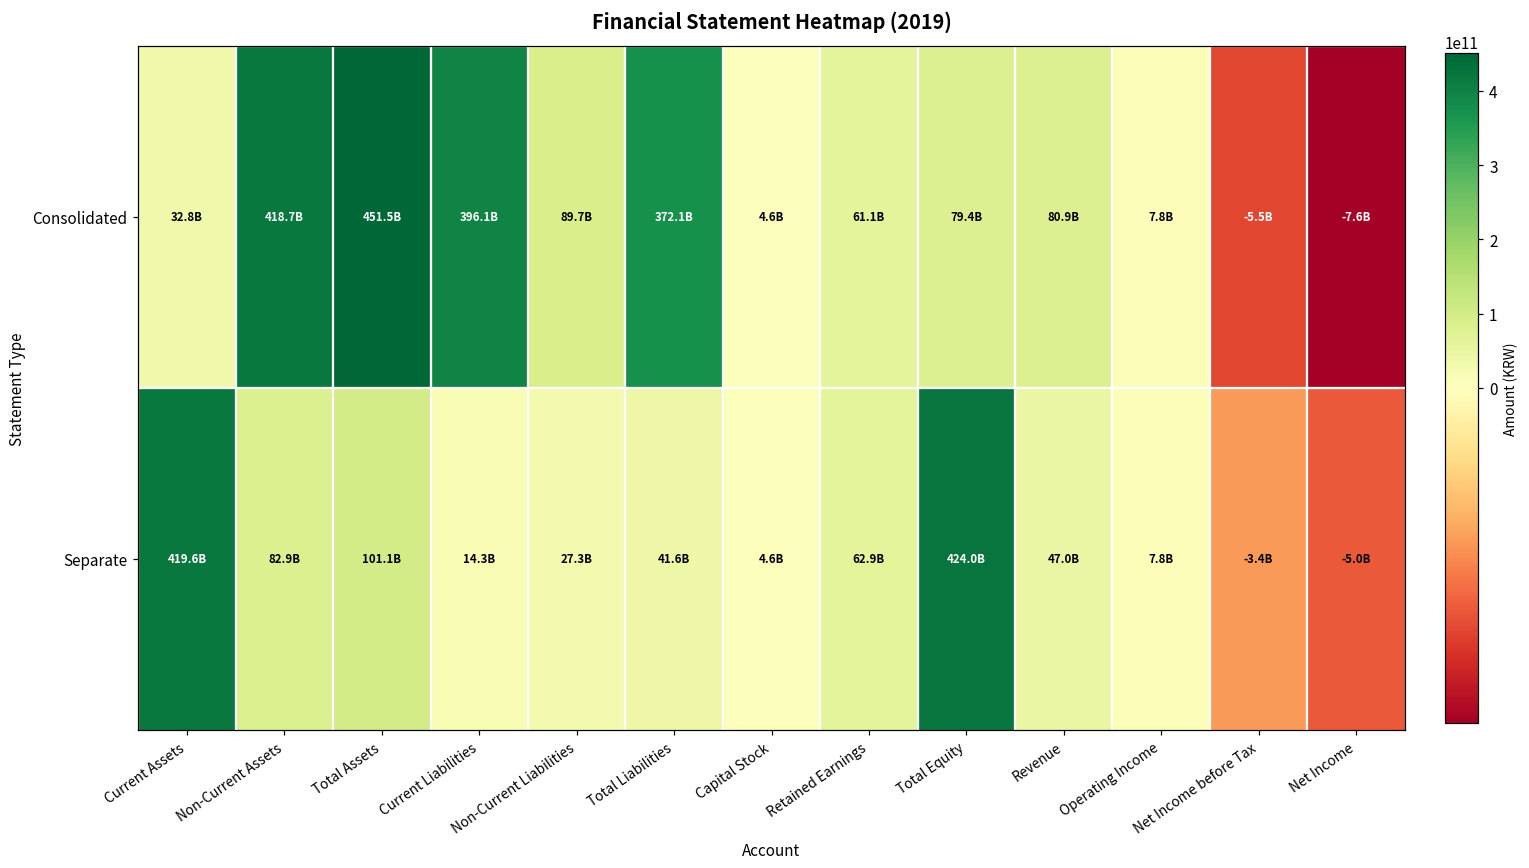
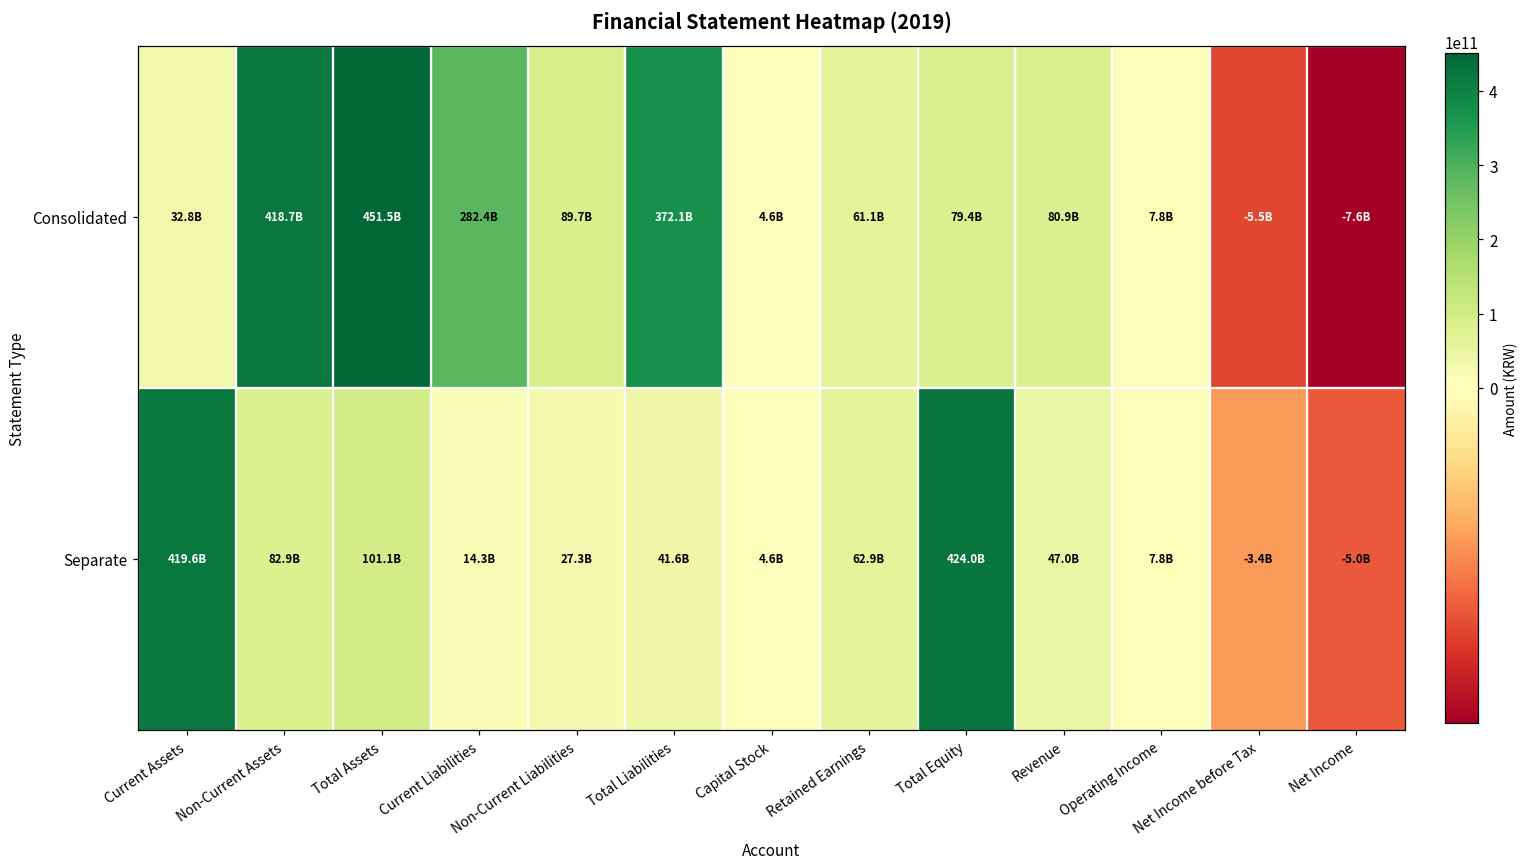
  {
    "Consolidated": {
      "Current Assets": "32.8B",
      "Non-Current Assets": "418.7B",
      "Total Assets": "451.5B",
-     "Current Liabilities": "396.1B",
+     "Current Liabilities": "282.4B",
      "Non-Current Liabilities": "89.7B",
      "Total Liabilities": "372.1B",
      "Capital Stock": "4.6B",
      "Retained Earnings": "61.1B",
      "Total Equity": "79.4B",
      "Revenue": "80.9B",
      "Operating Income": "7.8B",
      "Net Income before Tax": "-5.5B",
      "Net Income": "-7.6B"
    },
    "Separate": {
      "Current Assets": "419.6B",
      "Non-Current Assets": "82.9B",
      "Total Assets": "101.1B",
      "Current Liabilities": "14.3B",
      "Non-Current Liabilities": "27.3B",
      "Total Liabilities": "41.6B",
      "Capital Stock": "4.6B",
      "Retained Earnings": "62.9B",
      "Total Equity": "424.0B",
      "Revenue": "47.0B",
      "Operating Income": "7.8B",
      "Net Income before Tax": "-3.4B",
      "Net Income": "-5.0B"
    }
  }
